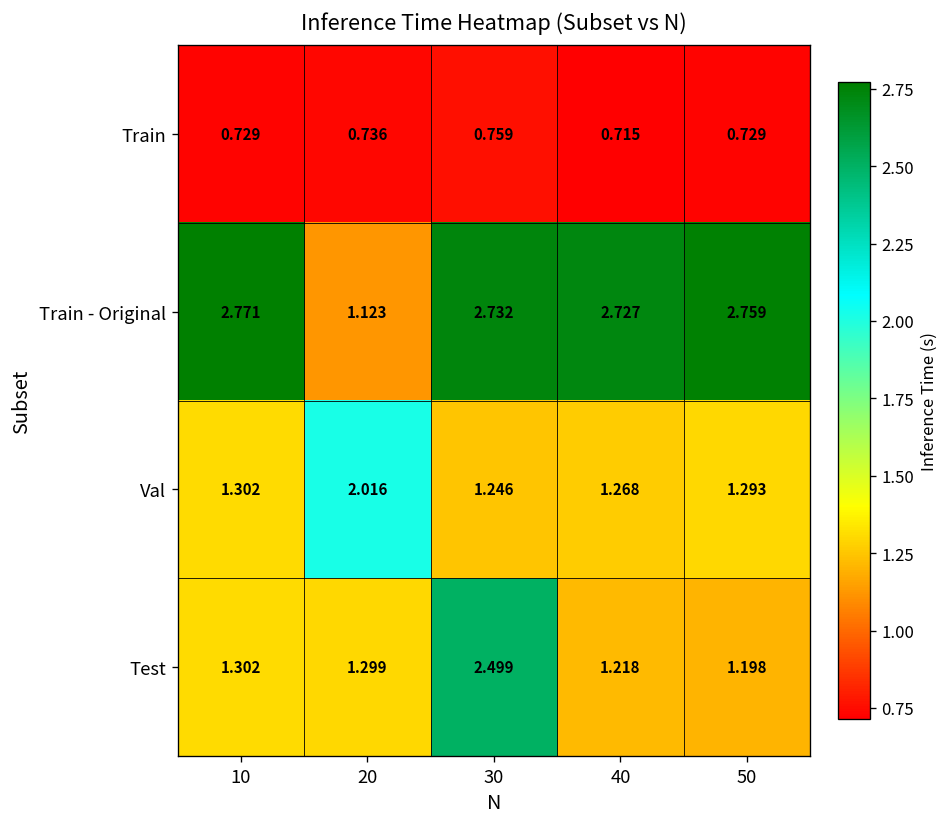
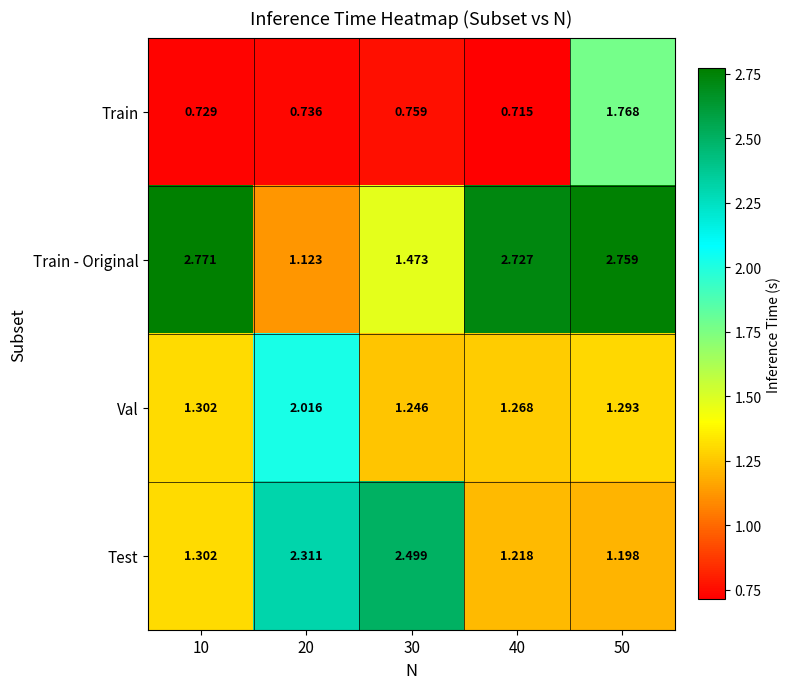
  {
    "Train": {
      "10": 0.729,
      "20": 0.736,
      "30": 0.759,
      "40": 0.715,
-     "50": 0.729
+     "50": 1.768
    },
    "Train - Original": {
      "10": 2.771,
      "20": 1.123,
-     "30": 2.732,
+     "30": 1.473,
      "40": 2.727,
      "50": 2.759
    },
    "Val": {
      "10": 1.302,
      "20": 2.016,
      "30": 1.246,
      "40": 1.268,
      "50": 1.293
    },
    "Test": {
      "10": 1.302,
-     "20": 1.299,
+     "20": 2.311,
      "30": 2.499,
      "40": 1.218,
      "50": 1.198
    }
  }
